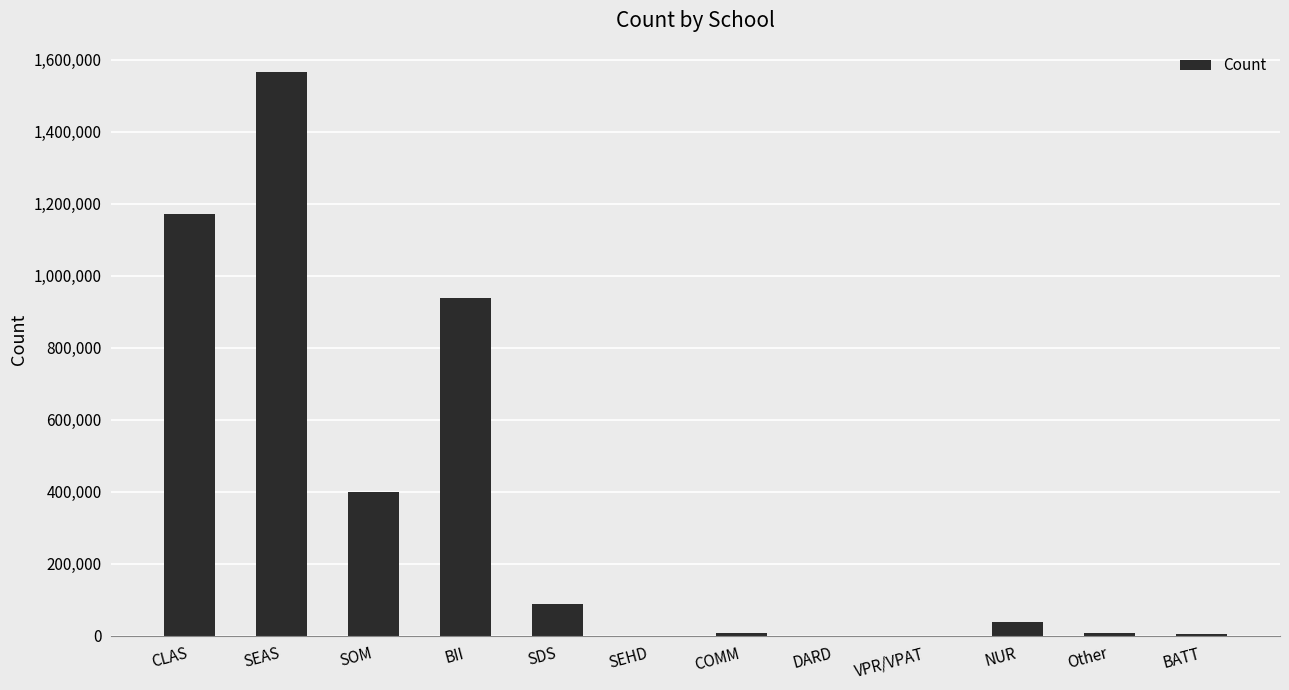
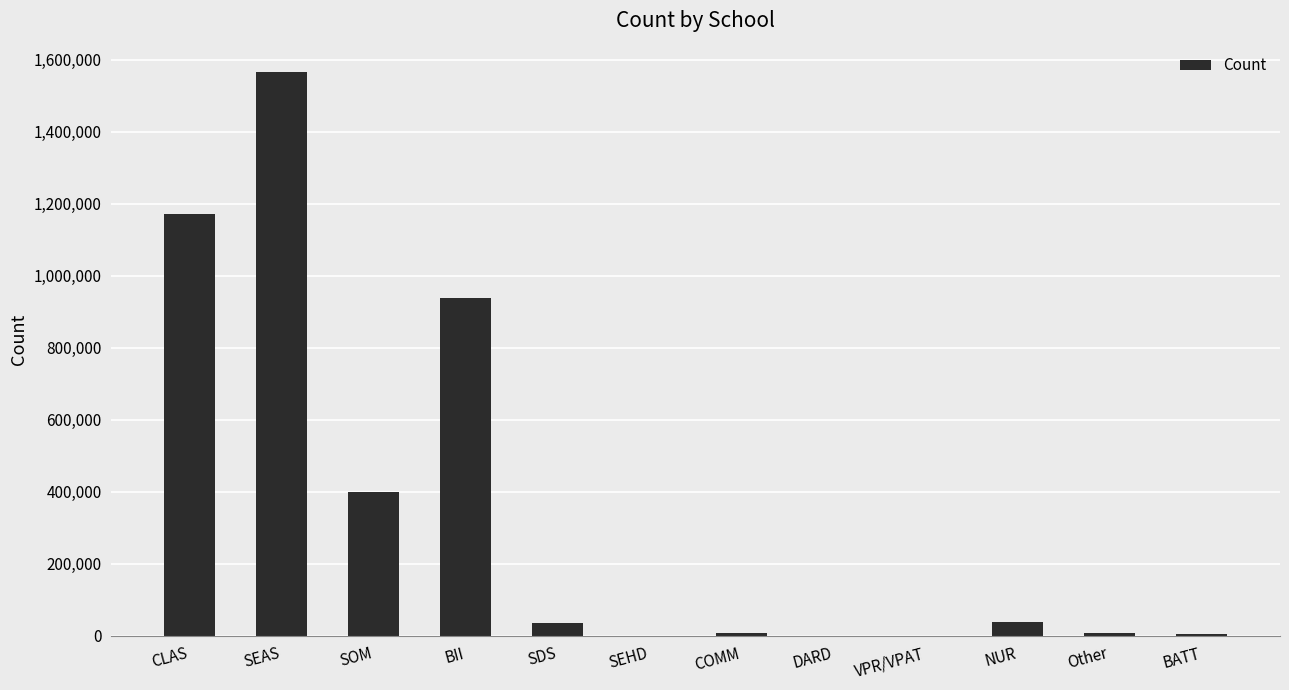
  {
    "CLAS": "1,170,000",
    "SEAS": "1,570,000",
    "SOM": "400,000",
    "BII": "940,000",
-   "SDS": "90,000",
+   "SDS": "30,000",
    "SEHD": "0",
    "COMM": "10,000",
    "DARD": "0",
    "VPR/VPAT": "0",
    "NUR": "40,000"
  }
